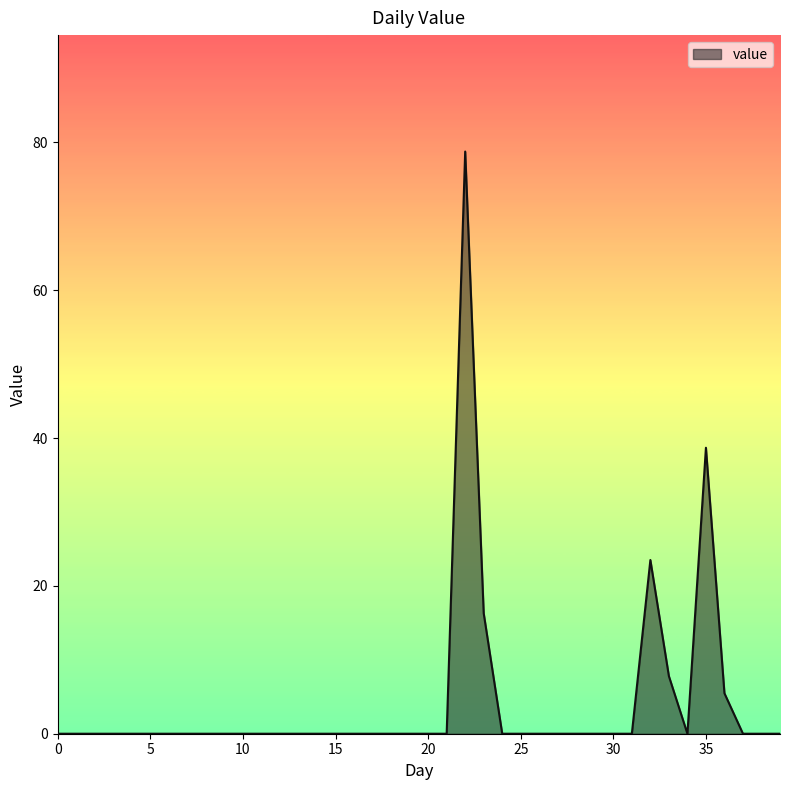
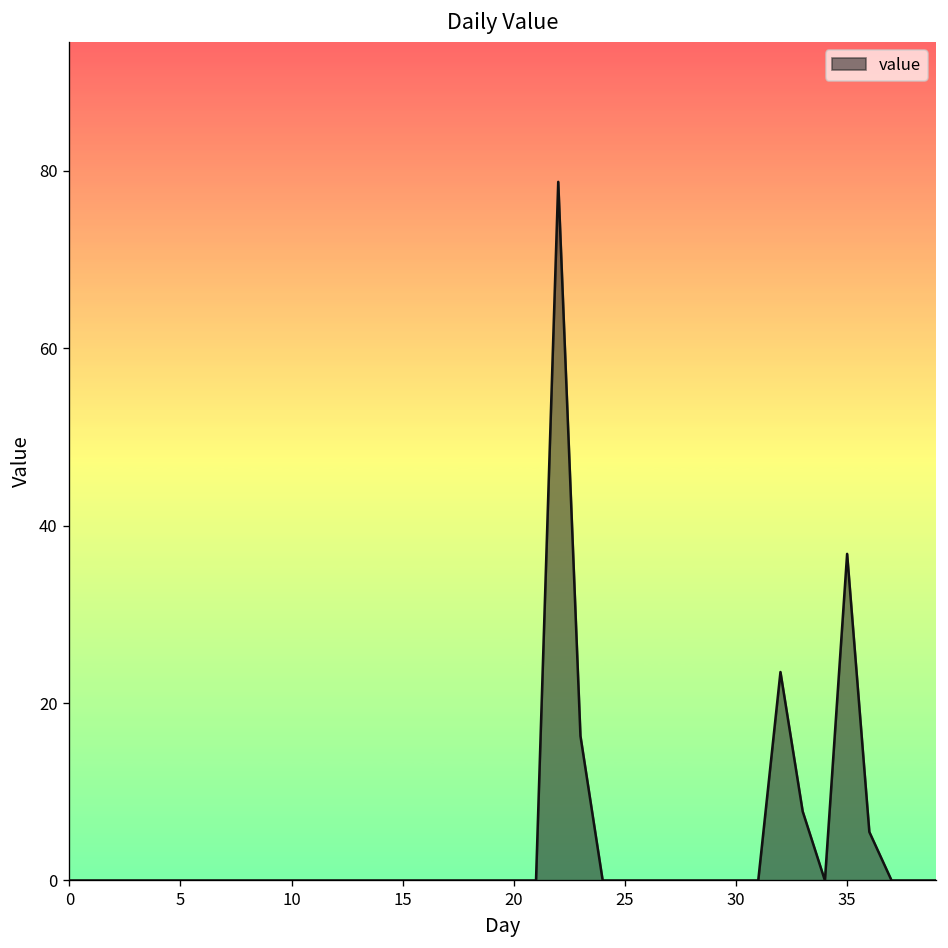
  {
    "0": 0,
    "5": 0,
    "10": 0,
    "15": 0,
    "20": 0,
    "25": 0,
    "30": 0,
-   "35": 39
+   "35": 37
  }
